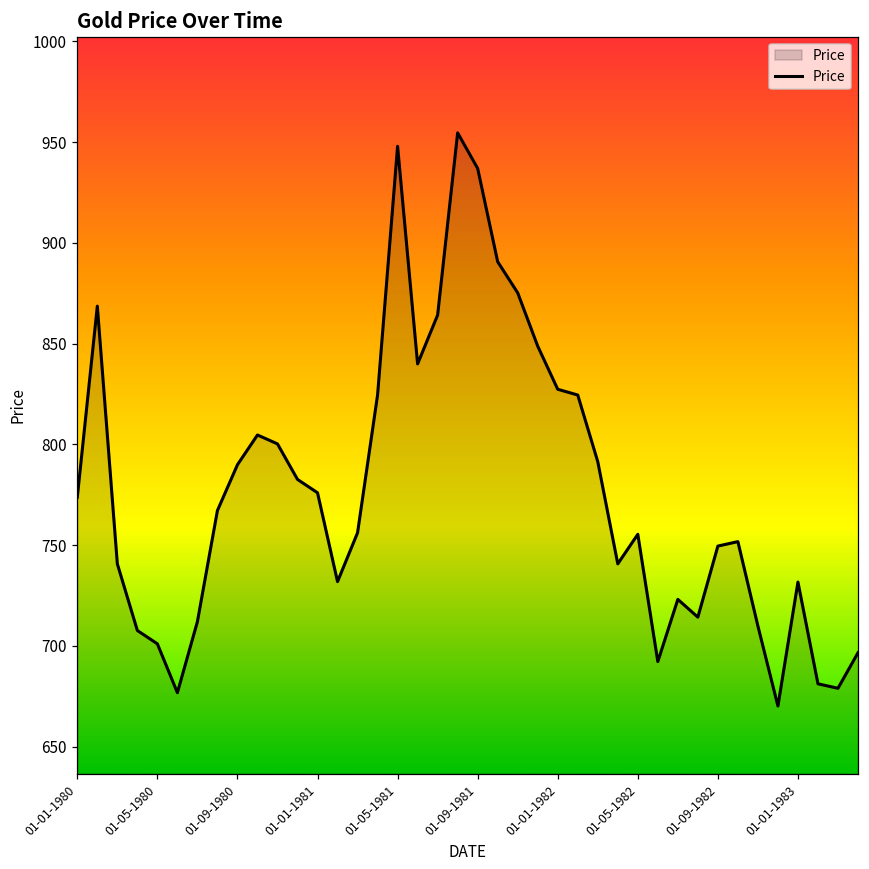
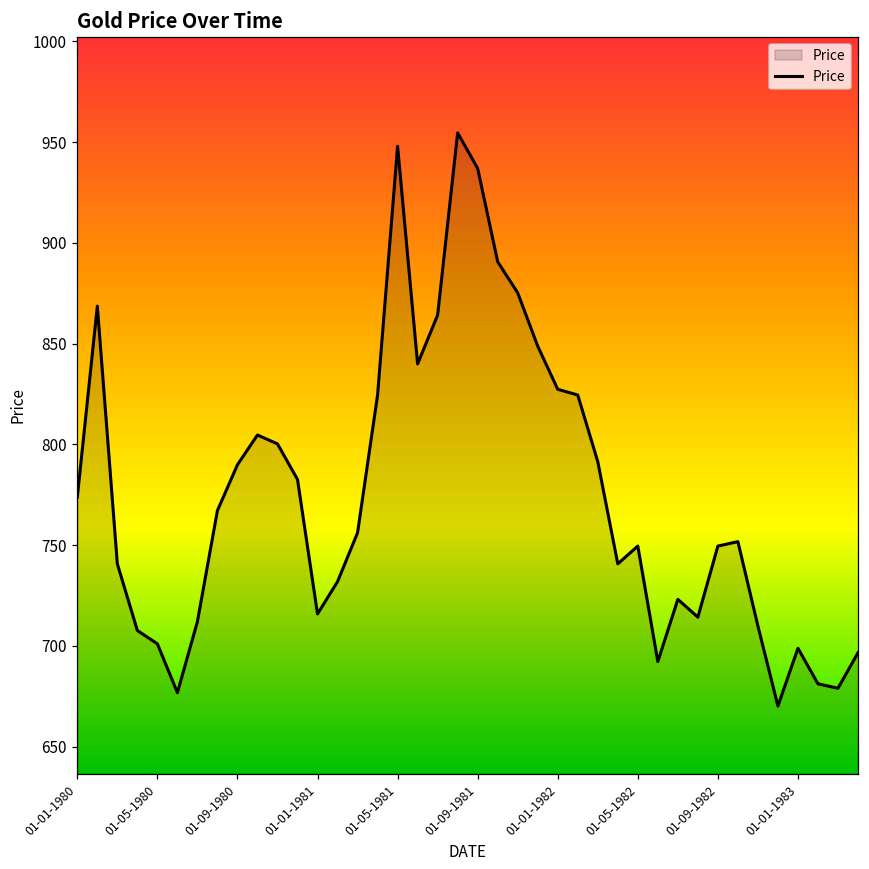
  {
    "01-01-1980": 774,
    "01-05-1980": 701,
    "01-09-1980": 790,
-   "01-01-1981": 776,
+   "01-01-1981": 716,
    "01-05-1981": 948,
    "01-09-1981": 937,
    "01-01-1982": 827,
-   "01-05-1982": 755,
+   "01-05-1982": 750,
    "01-09-1982": 750,
-   "01-01-1983": 732
+   "01-01-1983": 699
  }
